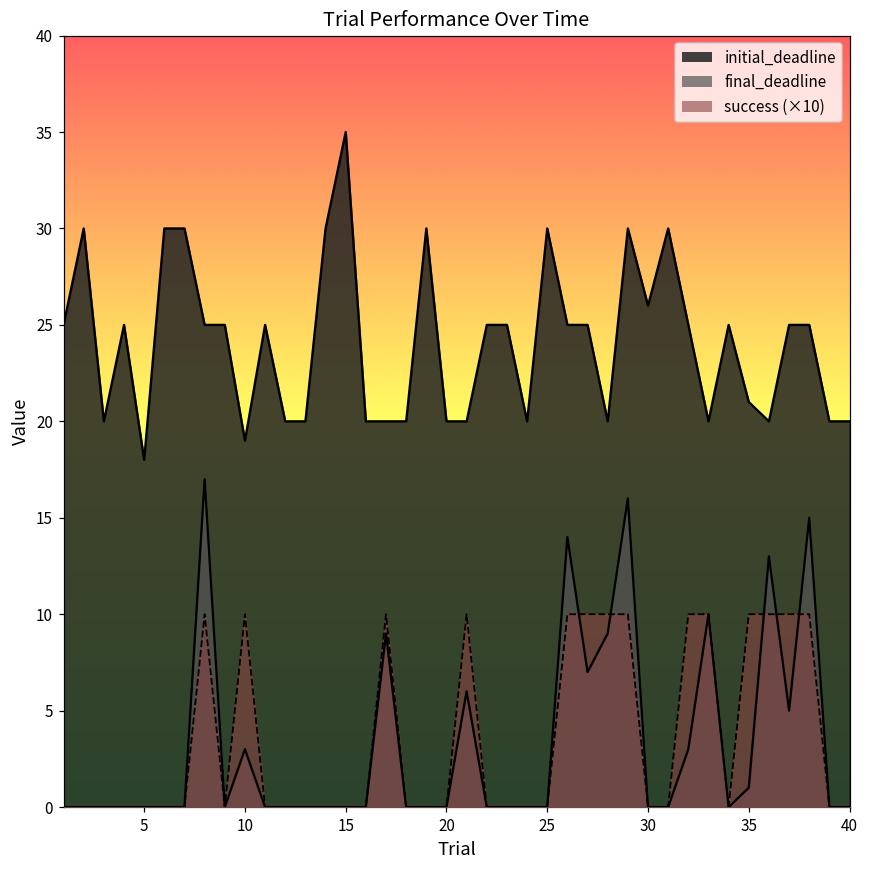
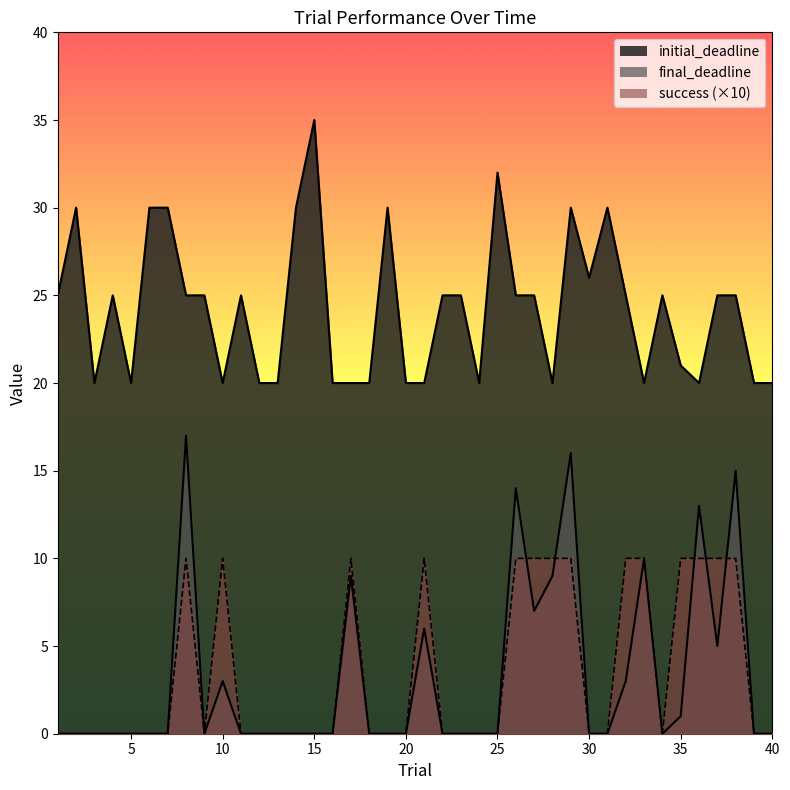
  {
    "initial_deadline": {
-     "5": 18,
-     "10": 19,
+     "5": 20,
+     "10": 20,
      "15": 35,
      "20": 20,
-     "25": 30,
+     "25": 32,
      "30": 26,
      "35": 21,
      "40": 20
    }
  }
